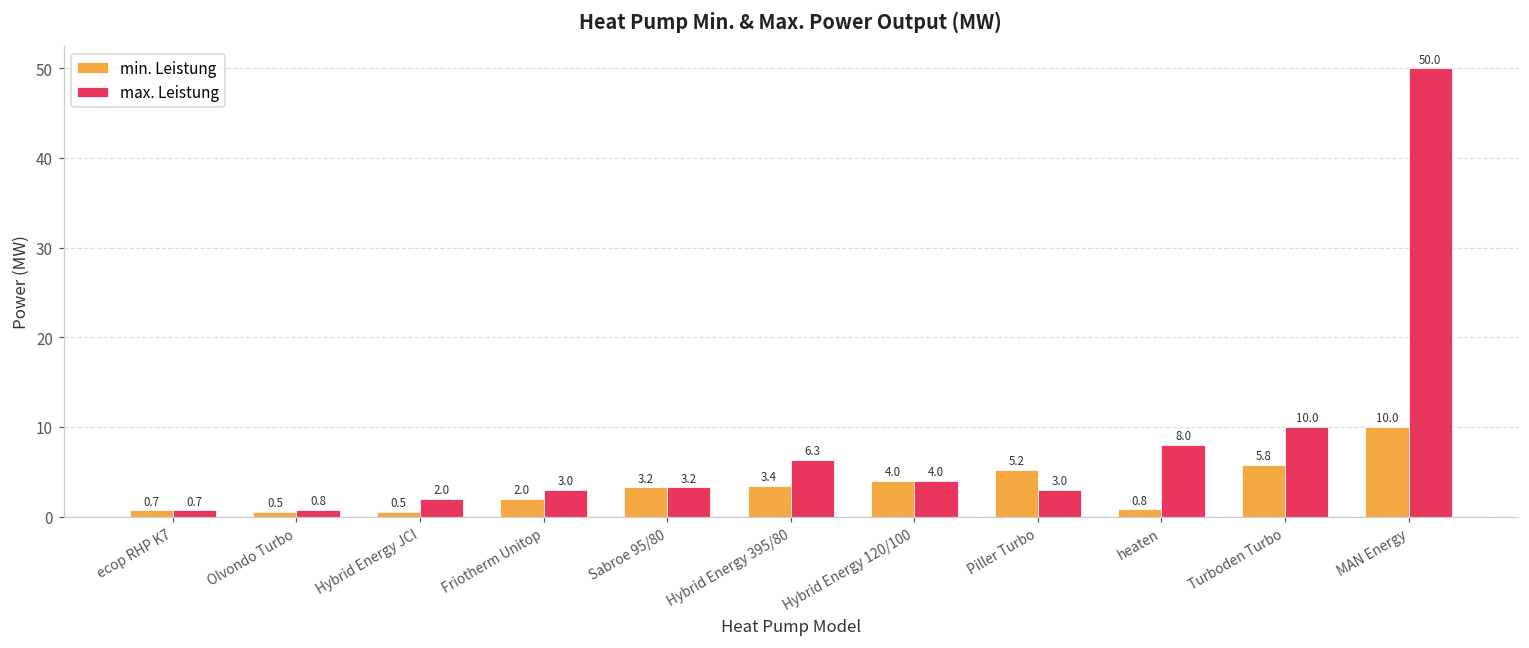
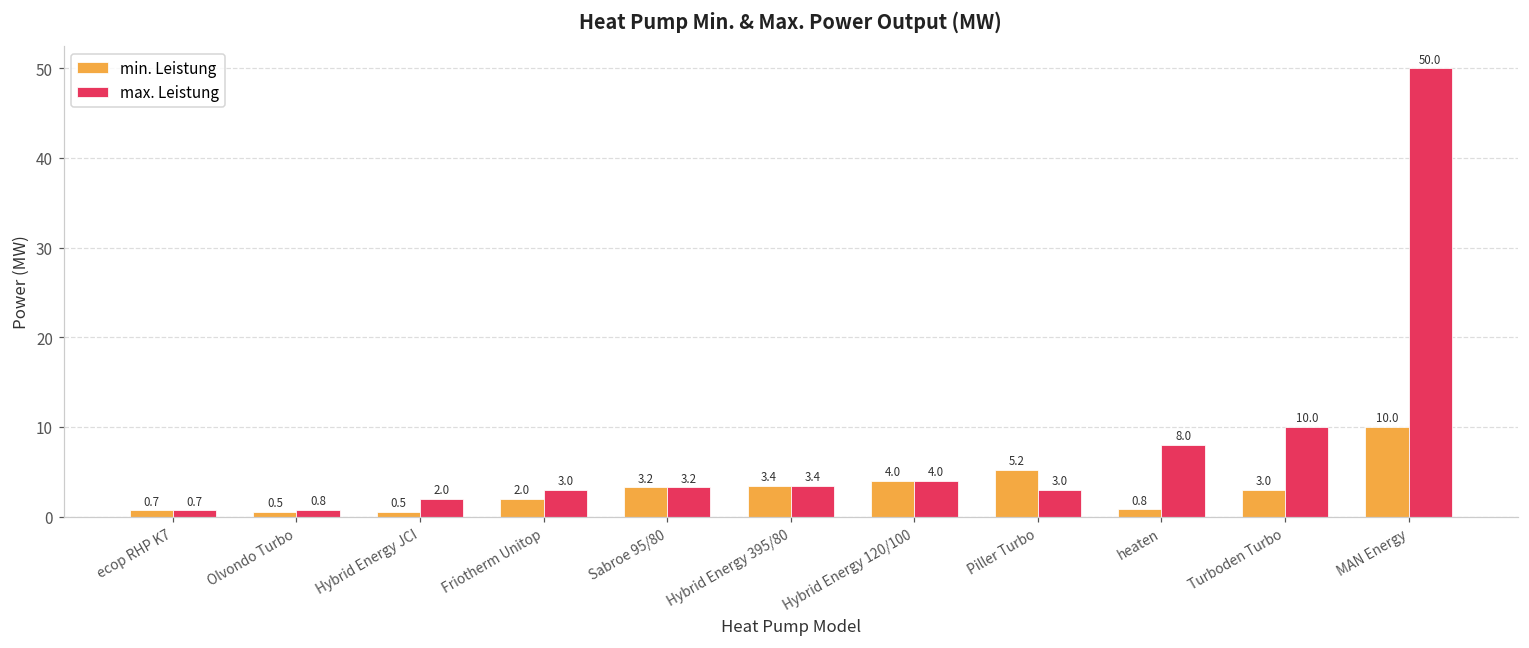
  {
    "min. Leistung": {
      "ecop RHP K7": 0.7,
      "Olvondo Turbo": 0.5,
      "Hybrid Energy JCI": 0.5,
      "Friotherm Unitop": 2.0,
      "Sabroe 95/80": 3.2,
      "Hybrid Energy 395/80": 3.4,
      "Hybrid Energy 120/100": 4.0,
      "Piller Turbo": 5.2,
      "heaten": 0.8,
-     "Turboden Turbo": 5.8,
+     "Turboden Turbo": 3.0,
      "MAN Energy": 10.0
    },
    "max. Leistung": {
      "ecop RHP K7": 0.7,
      "Olvondo Turbo": 0.8,
      "Hybrid Energy JCI": 2.0,
      "Friotherm Unitop": 3.0,
      "Sabroe 95/80": 3.2,
-     "Hybrid Energy 395/80": 6.3,
+     "Hybrid Energy 395/80": 3.4,
      "Hybrid Energy 120/100": 4.0,
      "Piller Turbo": 3.0,
      "heaten": 8.0,
      "Turboden Turbo": 10.0,
      "MAN Energy": 50.0
    }
  }
